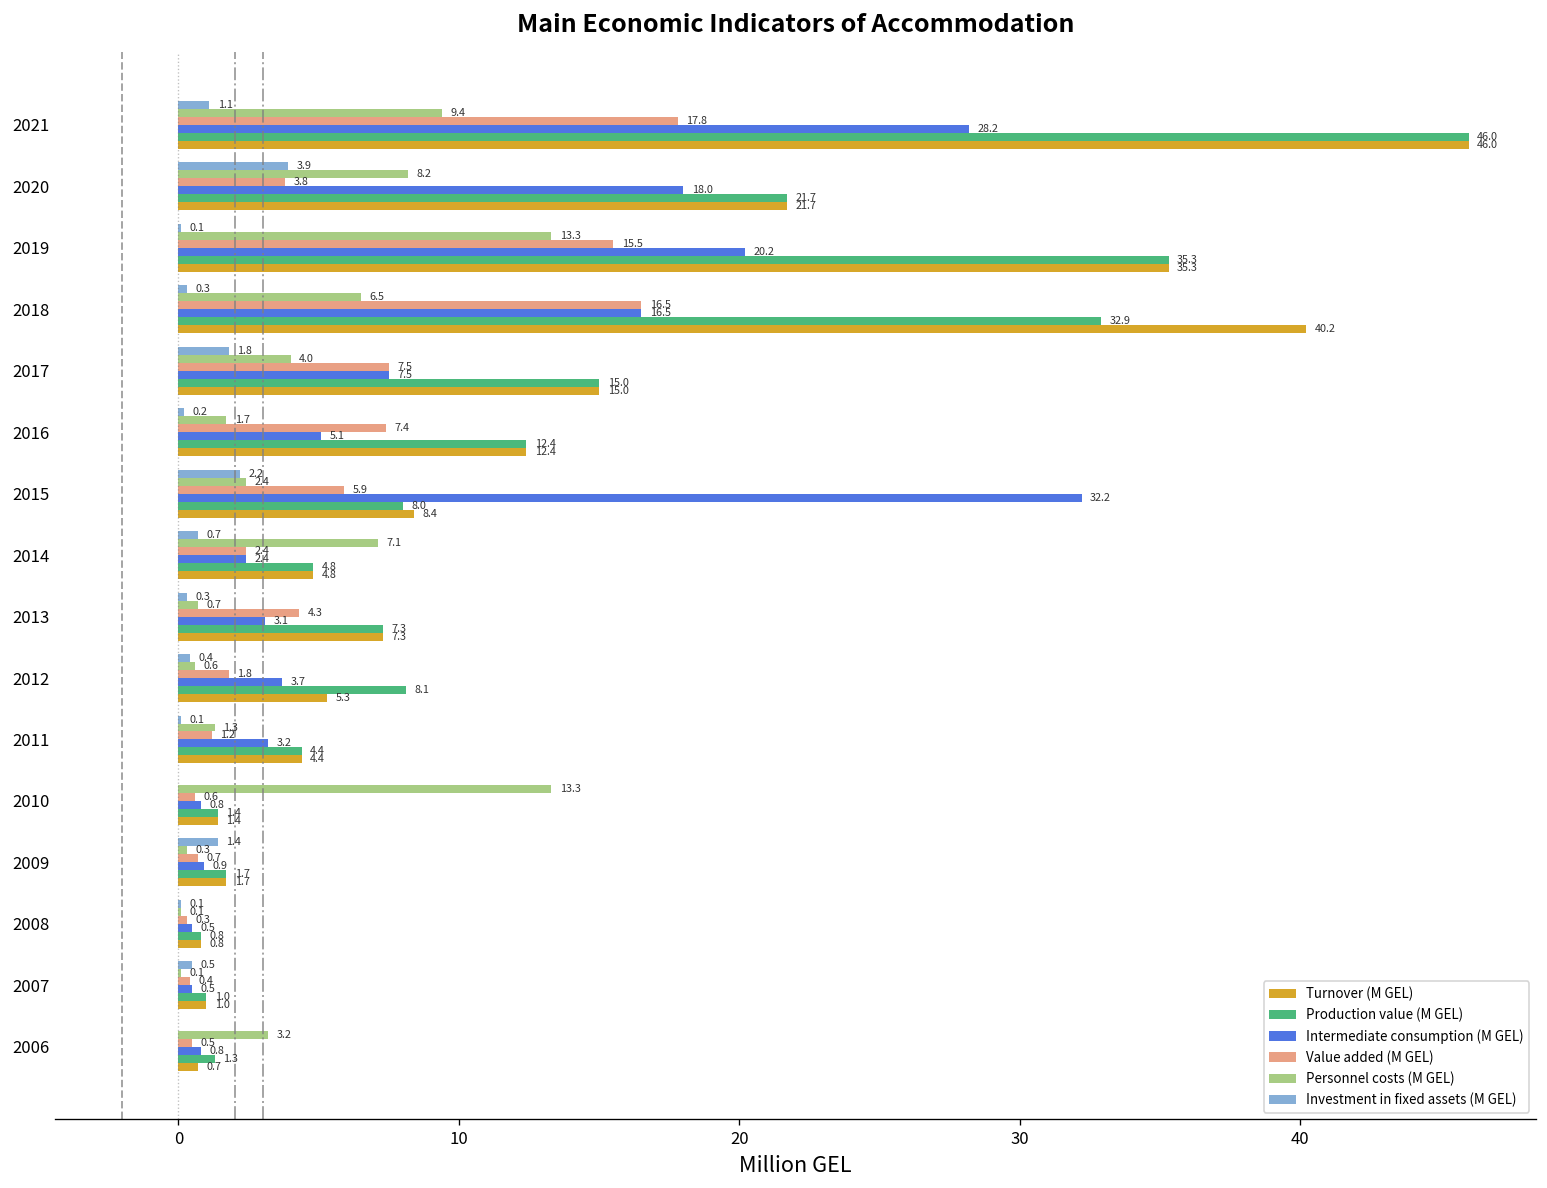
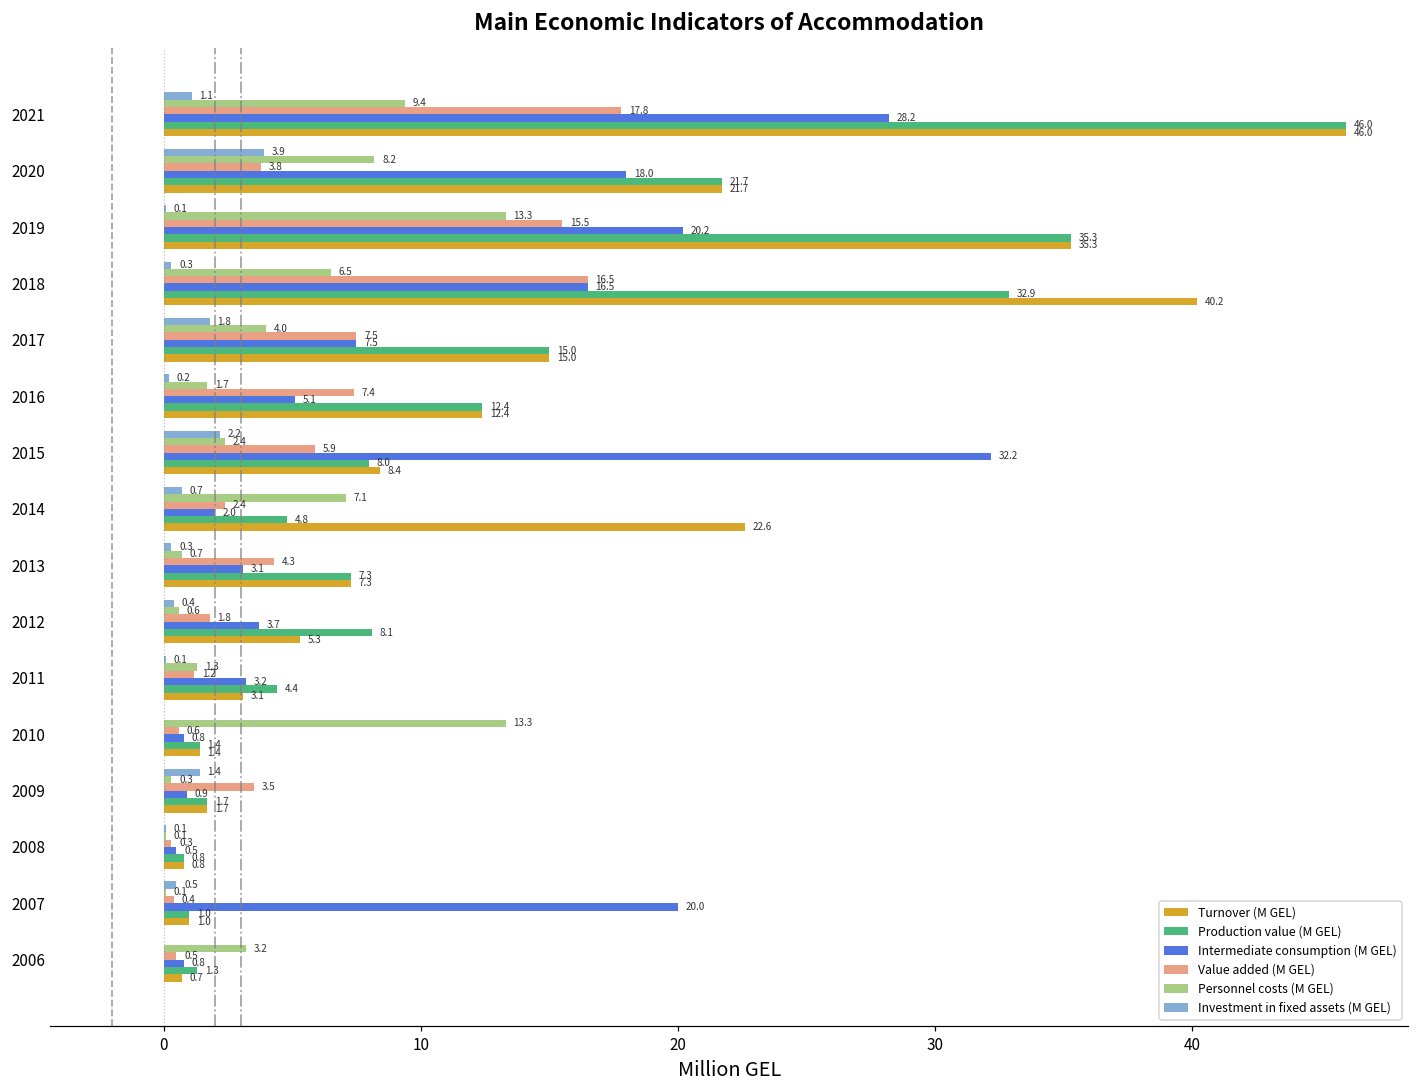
  {
    "Turnover (M GEL)": {
      "2018": 40.2,
      "2015": 8.4,
-     "2014": 4.8,
+     "2014": 22.6,
      "2012": 5.3,
-     "2011": 4.4,
+     "2011": 3.1,
      "2006": 0.7
    },
    "Production value (M GEL)": {
      "2018": 32.9,
      "2015": 8.0,
      "2012": 8.1,
      "2006": 1.3
    },
    "Intermediate consumption (M GEL)": {
      "2021": 28.2,
      "2020": 18.0,
      "2019": 20.2,
      "2016": 5.1,
      "2015": 32.2,
-     "2014": 2.4,
+     "2014": 2.0,
      "2013": 3.1,
      "2012": 3.7,
      "2011": 3.2,
-     "2007": 0.5,
+     "2007": 20.0,
      "2006": 0.8
    },
    "Value added (M GEL)": {
      "2021": 17.8,
      "2020": 3.8,
      "2019": 15.5,
      "2016": 7.4,
      "2015": 5.9,
      "2013": 4.3,
      "2012": 1.8,
-     "2009": 0.7,
+     "2009": 3.5,
      "2006": 0.5
    },
    "Personnel costs (M GEL)": {
      "2021": 9.4,
      "2020": 8.2,
      "2019": 13.3,
      "2018": 6.5,
      "2017": 4.0,
      "2016": 1.7,
      "2014": 7.1,
      "2013": 0.7,
      "2010": 13.3,
      "2009": 0.3,
      "2007": 0.1,
      "2006": 3.2
    },
    "Investment in fixed assets (M GEL)": {
      "2021": 1.1,
      "2020": 3.9,
      "2019": 0.1,
      "2018": 0.3,
      "2017": 1.8,
      "2016": 0.2,
      "2014": 0.7,
      "2013": 0.3,
      "2011": 0.1,
      "2009": 1.4,
      "2007": 0.5
    }
  }
